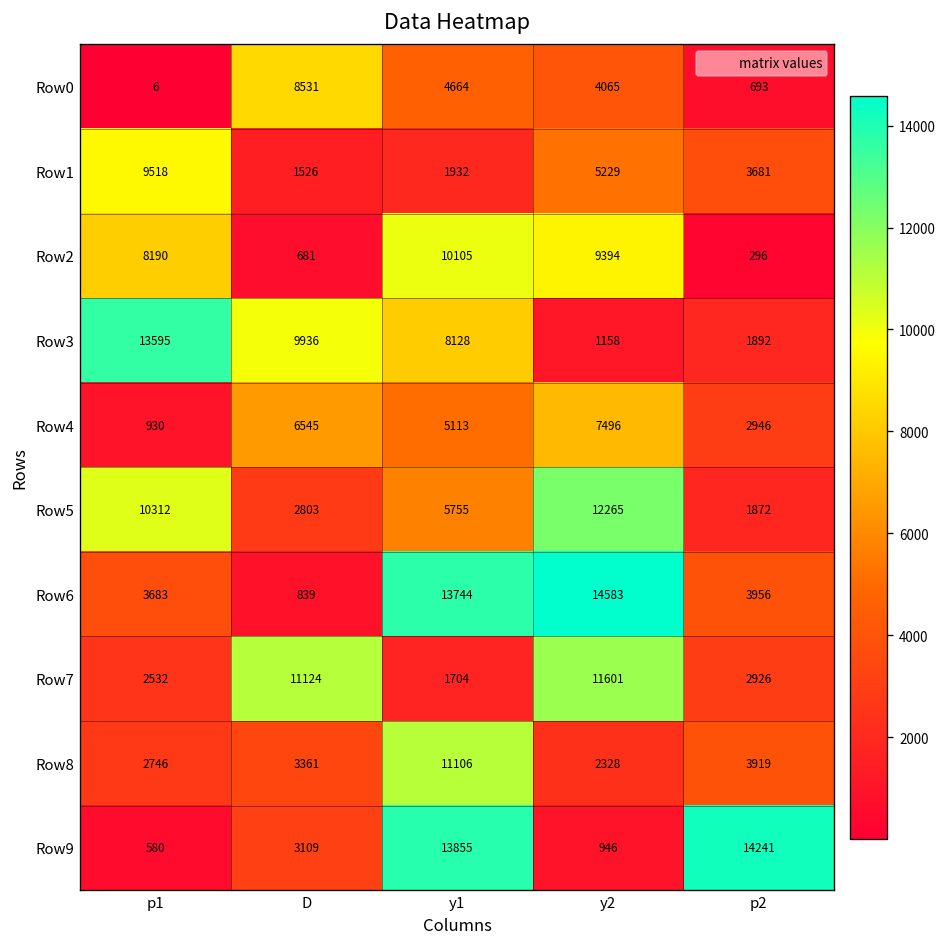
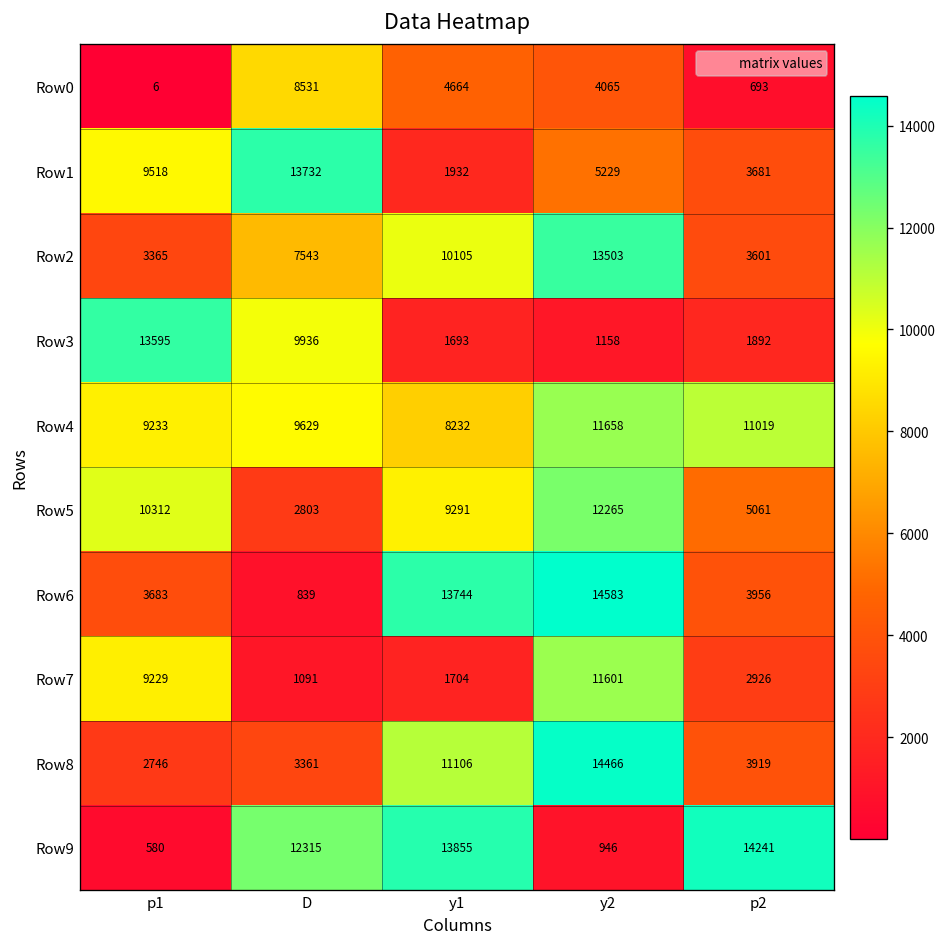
  {
    "Row0": {
      "p1": 6,
      "D": 8531,
      "y1": 4664,
      "y2": 4065,
      "p2": 693
    },
    "Row1": {
      "p1": 9518,
-     "D": 1526,
+     "D": 13732,
      "y1": 1932,
      "y2": 5229,
      "p2": 3681
    },
    "Row2": {
-     "p1": 8190,
-     "D": 681,
+     "p1": 3365,
+     "D": 7543,
      "y1": 10105,
-     "y2": 9394,
-     "p2": 296
+     "y2": 13503,
+     "p2": 3601
    },
    "Row3": {
      "p1": 13595,
      "D": 9936,
-     "y1": 8128,
+     "y1": 1693,
      "y2": 1158,
      "p2": 1892
    },
    "Row4": {
-     "p1": 930,
-     "D": 6545,
-     "y1": 5113,
-     "y2": 7496,
-     "p2": 2946
+     "p1": 9233,
+     "D": 9629,
+     "y1": 8232,
+     "y2": 11658,
+     "p2": 11019
    },
    "Row5": {
      "p1": 10312,
      "D": 2803,
-     "y1": 5755,
+     "y1": 9291,
      "y2": 12265,
-     "p2": 1872
+     "p2": 5061
    },
    "Row6": {
      "p1": 3683,
      "D": 839,
      "y1": 13744,
      "y2": 14583,
      "p2": 3956
    },
    "Row7": {
-     "p1": 2532,
-     "D": 11124,
+     "p1": 9229,
+     "D": 1091,
      "y1": 1704,
      "y2": 11601,
      "p2": 2926
    },
    "Row8": {
      "p1": 2746,
      "D": 3361,
      "y1": 11106,
-     "y2": 2328,
+     "y2": 14466,
      "p2": 3919
    },
    "Row9": {
      "p1": 580,
-     "D": 3109,
+     "D": 12315,
      "y1": 13855,
      "y2": 946,
      "p2": 14241
    }
  }
